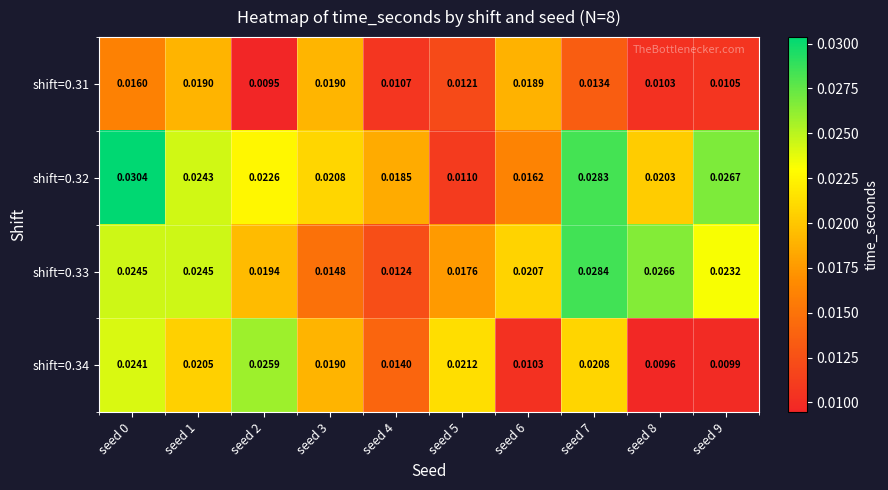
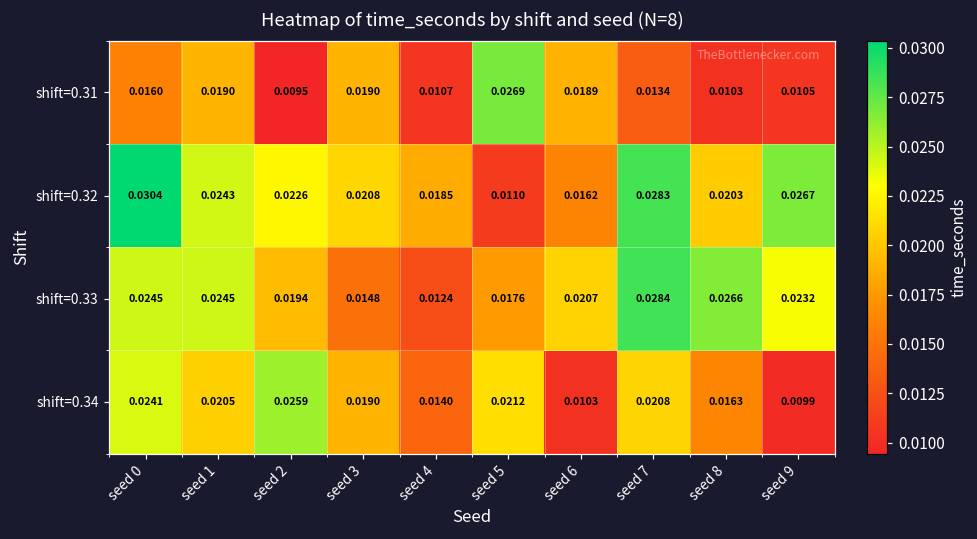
  {
    "shift=0.31": {
      "seed 0": 0.0160,
      "seed 1": 0.0190,
      "seed 2": 0.0095,
      "seed 3": 0.0190,
      "seed 4": 0.0107,
-     "seed 5": 0.0121,
+     "seed 5": 0.0269,
      "seed 6": 0.0189,
      "seed 7": 0.0134,
      "seed 9": 0.0105
    },
    "shift=0.32": {
      "seed 0": 0.0304,
      "seed 1": 0.0243,
      "seed 2": 0.0226,
      "seed 3": 0.0208,
      "seed 4": 0.0185,
      "seed 5": 0.0110,
      "seed 6": 0.0162,
      "seed 7": 0.0283,
      "seed 8": 0.0203,
      "seed 9": 0.0267
    },
    "shift=0.33": {
      "seed 0": 0.0245,
      "seed 1": 0.0245,
      "seed 2": 0.0194,
      "seed 3": 0.0148,
      "seed 4": 0.0124,
      "seed 5": 0.0176,
      "seed 6": 0.0207,
      "seed 7": 0.0284,
      "seed 8": 0.0266,
      "seed 9": 0.0232
    },
    "shift=0.34": {
      "seed 0": 0.0241,
      "seed 1": 0.0205,
      "seed 2": 0.0259,
      "seed 3": 0.0190,
      "seed 4": 0.0140,
      "seed 5": 0.0212,
      "seed 6": 0.0103,
      "seed 7": 0.0208,
-     "seed 8": 0.0096,
+     "seed 8": 0.0163,
      "seed 9": 0.0099
    }
  }
